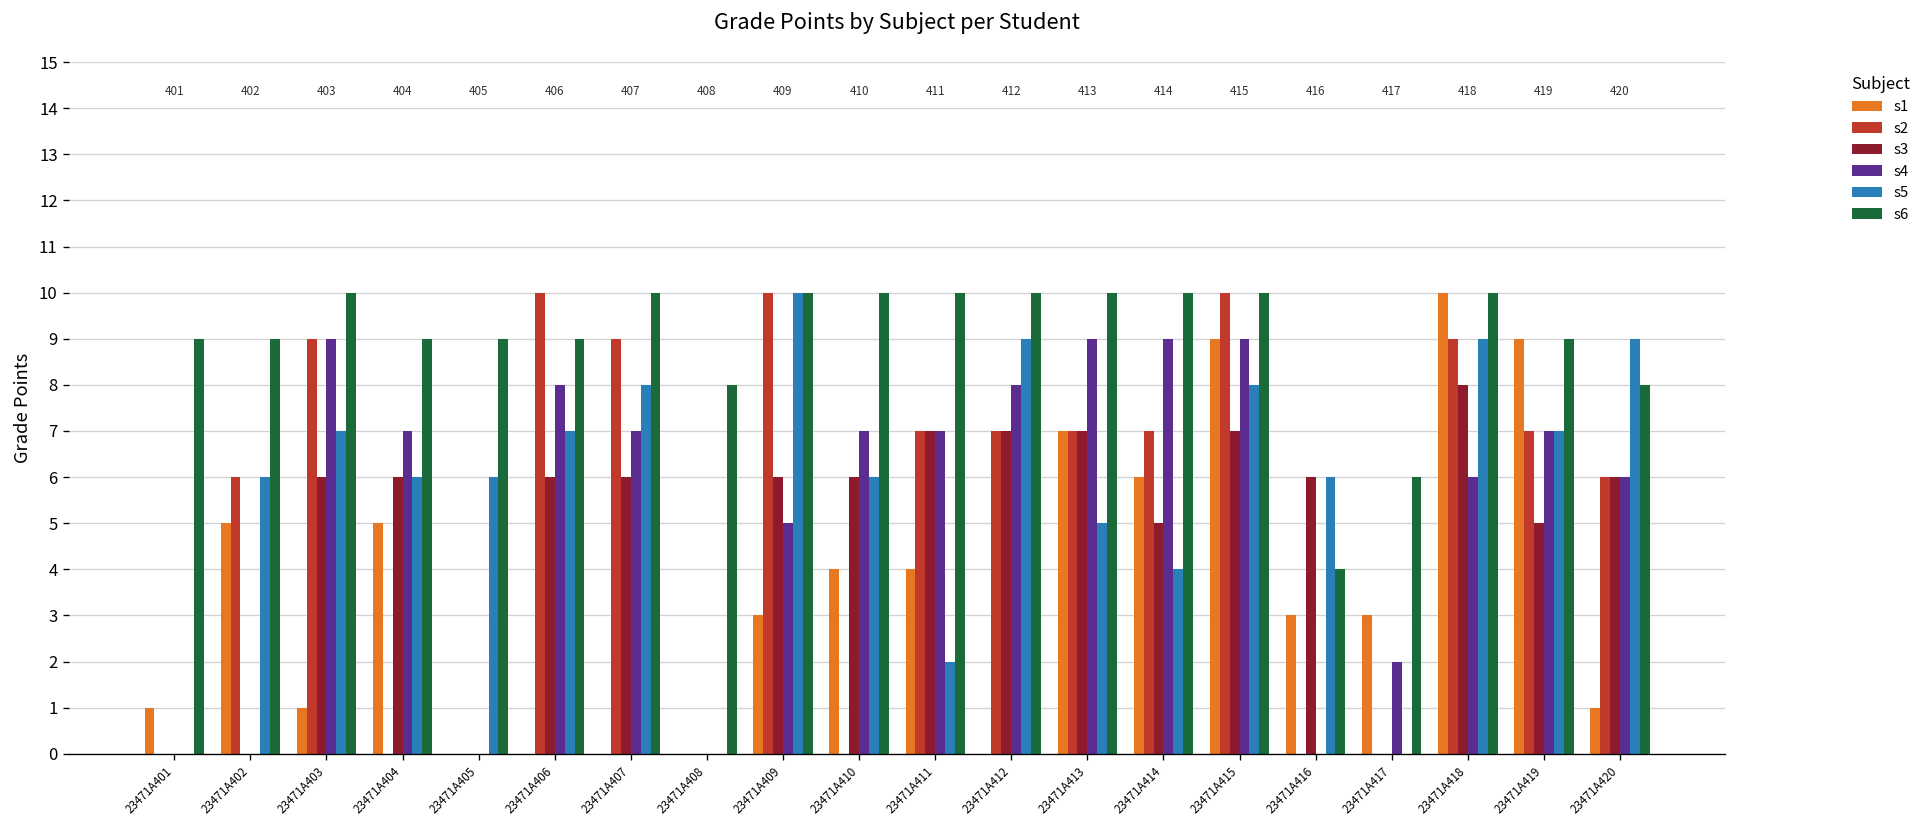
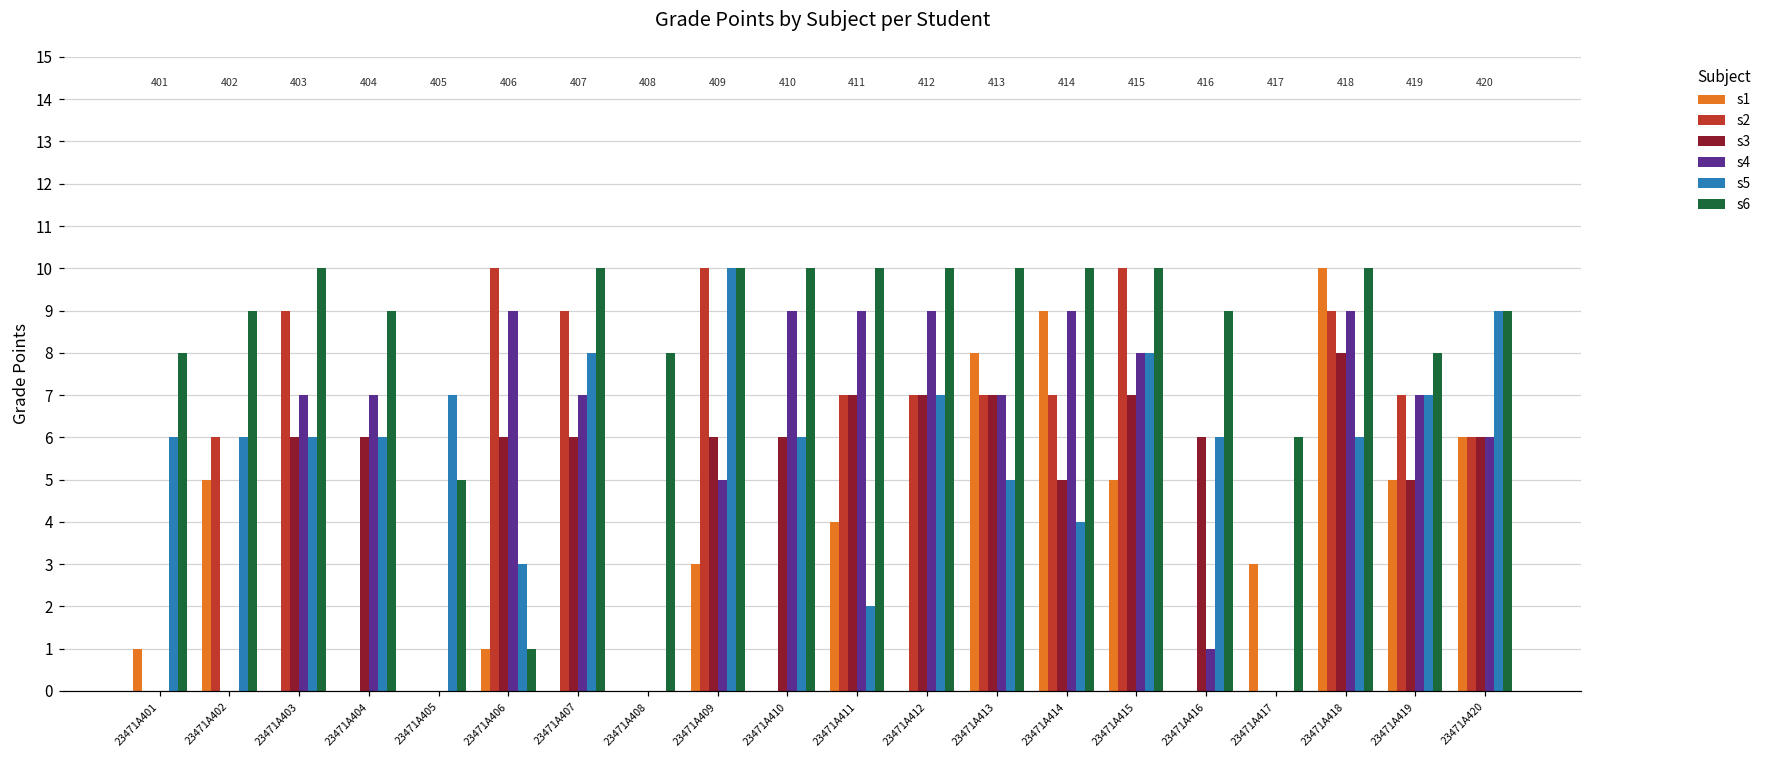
  {
    "s1": {
      "23471A401": 1,
      "23471A402": 5,
-     "23471A403": 1,
-     "23471A404": 5,
+     "23471A403": 0,
+     "23471A404": 0,
      "23471A405": 0,
-     "23471A406": 0,
+     "23471A406": 1,
      "23471A407": 0,
      "23471A408": 0,
      "23471A409": 3,
-     "23471A410": 4,
+     "23471A410": 0,
      "23471A411": 4,
      "23471A412": 0,
-     "23471A413": 7,
-     "23471A414": 6,
-     "23471A415": 9,
-     "23471A416": 3,
+     "23471A413": 8,
+     "23471A414": 9,
+     "23471A415": 5,
+     "23471A416": 0,
      "23471A417": 3,
      "23471A418": 10,
-     "23471A419": 9,
-     "23471A420": 1
+     "23471A419": 5,
+     "23471A420": 6
    },
    "s4": {
      "23471A401": 0,
      "23471A402": 0,
-     "23471A403": 9,
+     "23471A403": 7,
      "23471A404": 7,
      "23471A405": 0,
-     "23471A406": 8,
+     "23471A406": 9,
      "23471A407": 7,
      "23471A408": 0,
      "23471A409": 5,
-     "23471A410": 7,
-     "23471A411": 7,
-     "23471A412": 8,
-     "23471A413": 9,
+     "23471A410": 9,
+     "23471A411": 9,
+     "23471A412": 9,
+     "23471A413": 7,
      "23471A414": 9,
-     "23471A415": 9,
-     "23471A416": 0,
-     "23471A417": 2,
-     "23471A418": 6,
+     "23471A415": 8,
+     "23471A416": 1,
+     "23471A417": 0,
+     "23471A418": 9,
      "23471A419": 7,
      "23471A420": 6
    },
    "s5": {
-     "23471A401": 0,
+     "23471A401": 6,
      "23471A402": 6,
-     "23471A403": 7,
+     "23471A403": 6,
      "23471A404": 6,
-     "23471A405": 6,
-     "23471A406": 7,
+     "23471A405": 7,
+     "23471A406": 3,
      "23471A407": 8,
      "23471A408": 0,
      "23471A409": 10,
      "23471A410": 6,
      "23471A411": 2,
-     "23471A412": 9,
+     "23471A412": 7,
      "23471A413": 5,
      "23471A414": 4,
      "23471A415": 8,
      "23471A416": 6,
      "23471A417": 0,
-     "23471A418": 9,
+     "23471A418": 6,
      "23471A419": 7,
      "23471A420": 9
    },
    "s6": {
-     "23471A401": 9,
+     "23471A401": 8,
      "23471A402": 9,
      "23471A403": 10,
      "23471A404": 9,
-     "23471A405": 9,
-     "23471A406": 9,
+     "23471A405": 5,
+     "23471A406": 1,
      "23471A407": 10,
      "23471A408": 8,
      "23471A409": 10,
      "23471A410": 10,
      "23471A411": 10,
      "23471A412": 10,
      "23471A413": 10,
      "23471A414": 10,
      "23471A415": 10,
-     "23471A416": 4,
+     "23471A416": 9,
      "23471A417": 6,
      "23471A418": 10,
-     "23471A419": 9,
-     "23471A420": 8
+     "23471A419": 8,
+     "23471A420": 9
    }
  }
